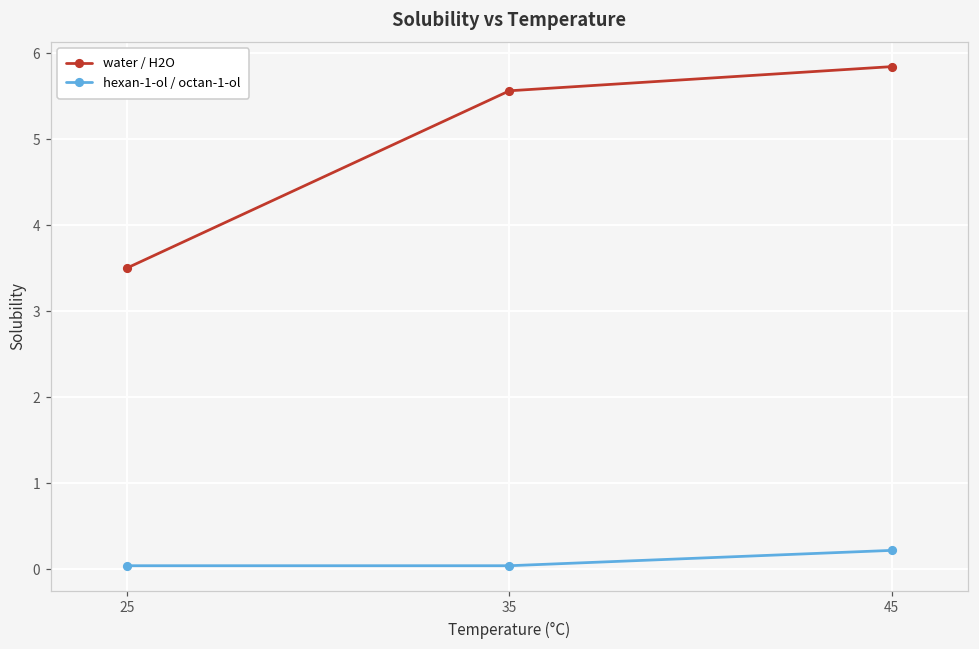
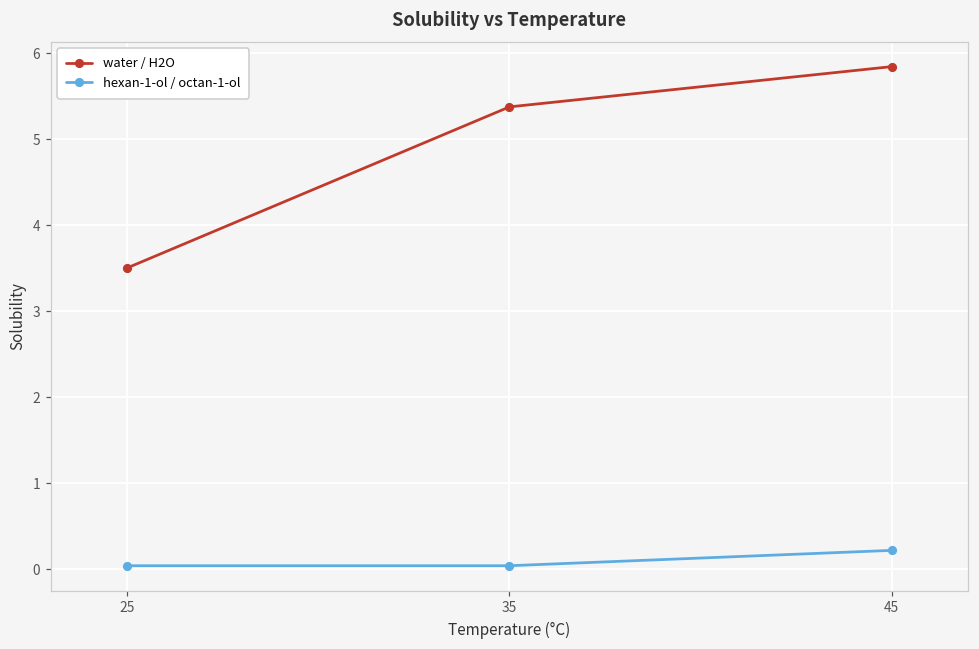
  {
    "water / H2O": {
      "25": 3.5,
-     "35": 5.6,
+     "35": 5.4,
      "45": 5.8
    },
    "hexan-1-ol / octan-1-ol": {
      "25": 0.0,
      "35": 0.0,
      "45": 0.2
    }
  }
